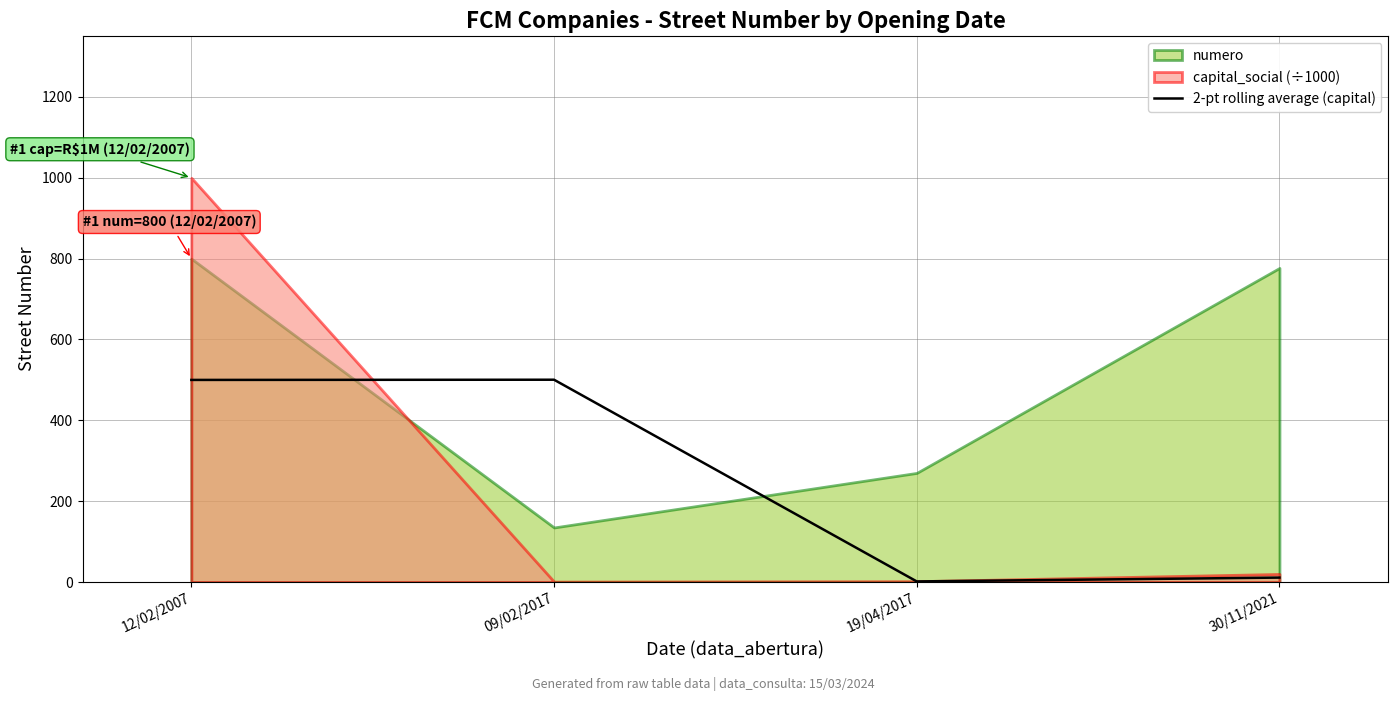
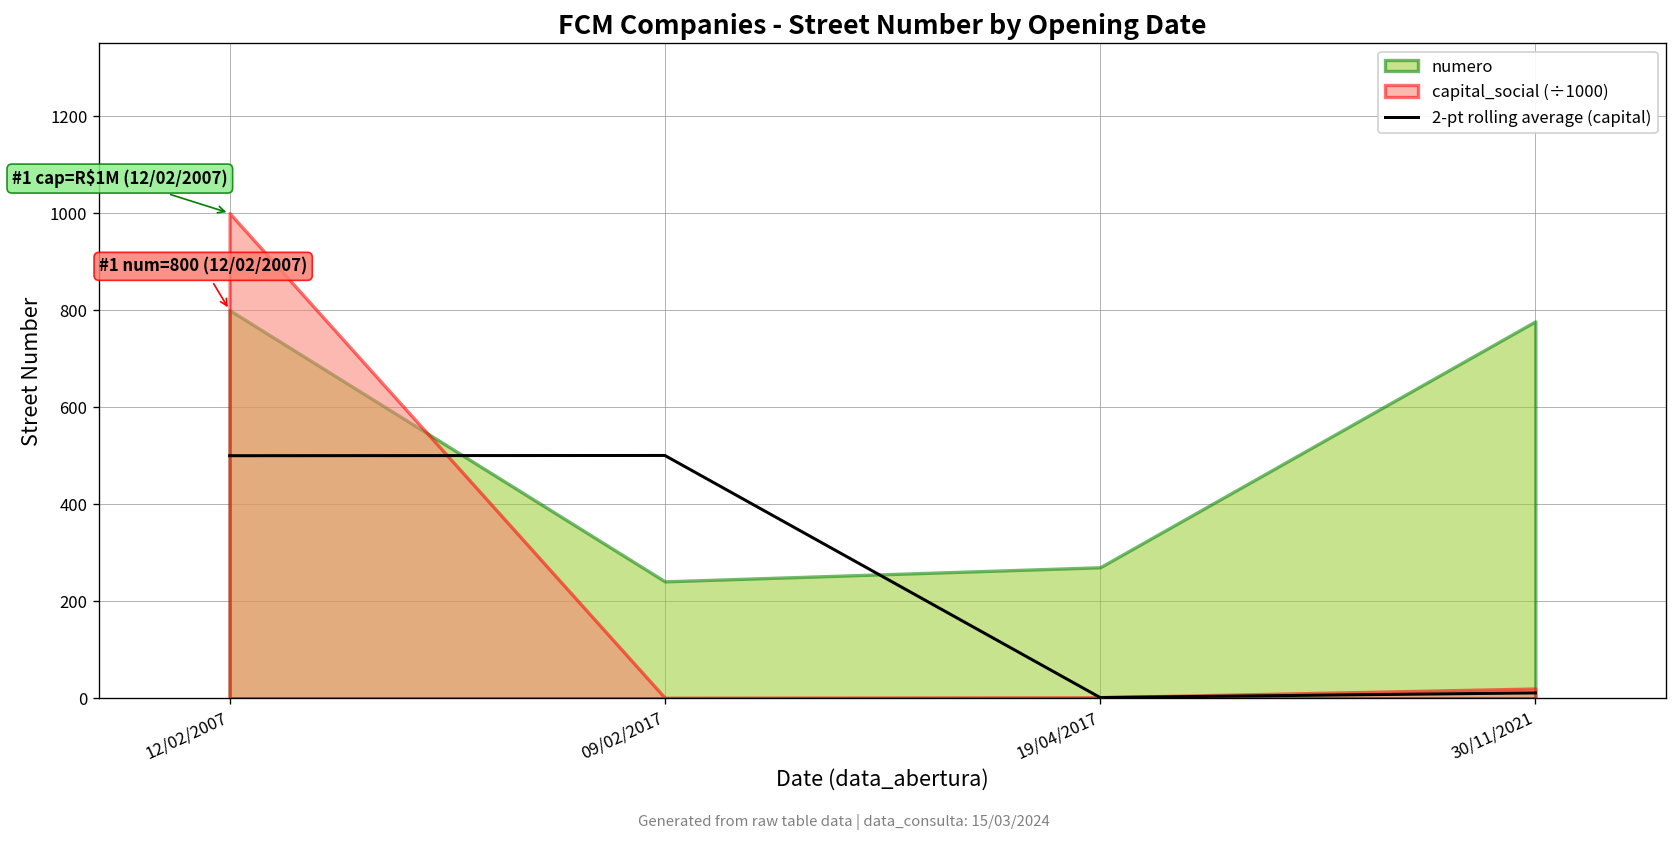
  {
    "2-pt rolling average (capital)": {
      "12/02/2007": 500,
      "09/02/2017": 500,
      "30/11/2021": 10
    },
    "numero": {
-     "09/02/2017": 140,
+     "09/02/2017": 240,
      "19/04/2017": 270,
      "30/11/2021": 780
    },
    "capital_social (÷1000)": {
      "30/11/2021": 20
    }
  }
